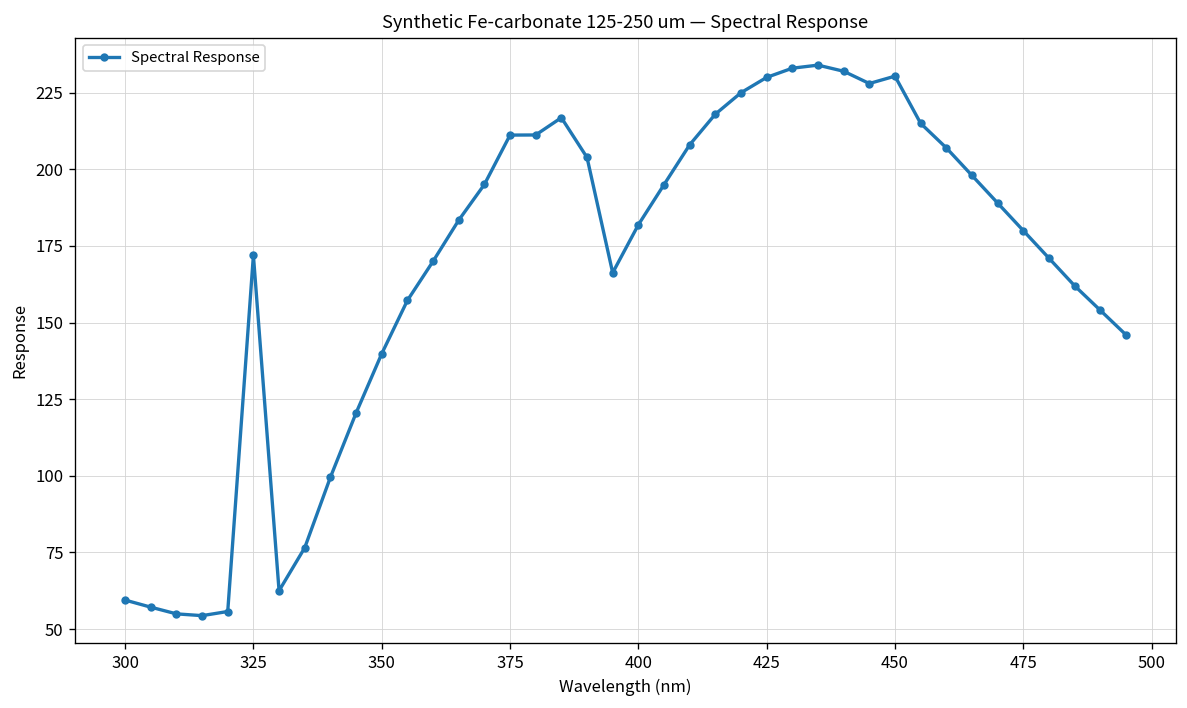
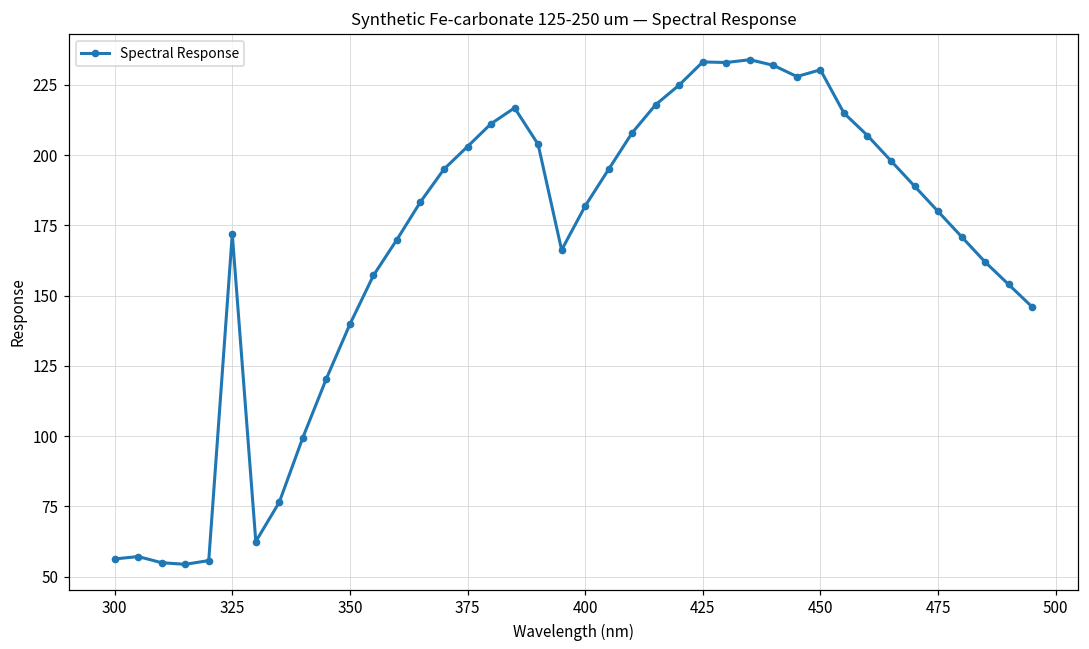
  {
-   "300": 59,
+   "300": 56,
    "325": 172,
    "350": 140,
-   "375": 211,
+   "375": 203,
    "400": 182,
-   "425": 230,
+   "425": 233,
    "450": 230,
    "475": 180
  }
